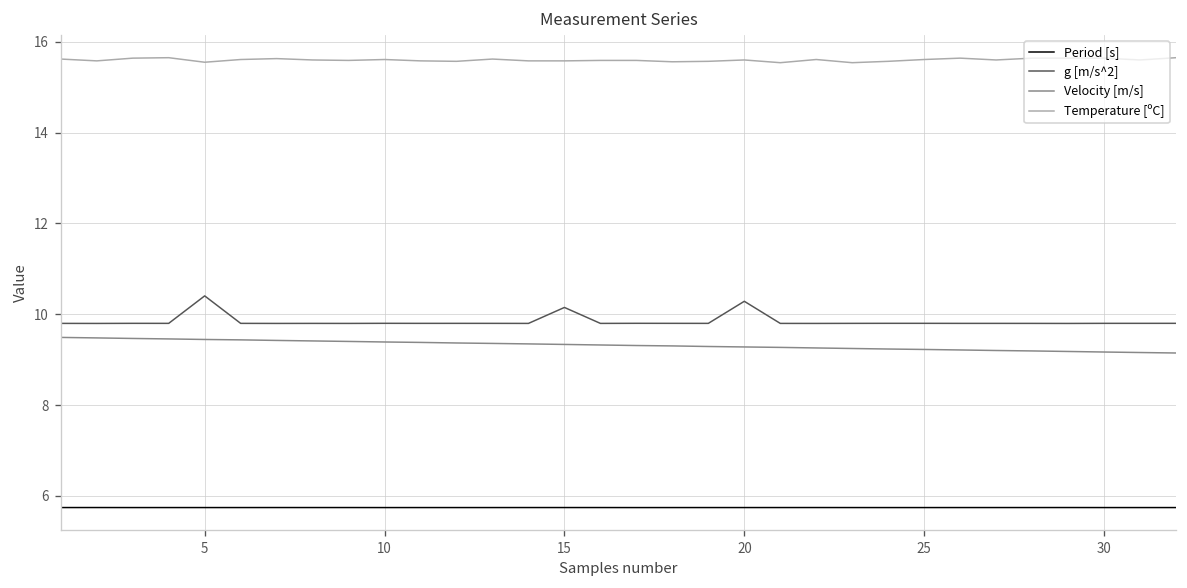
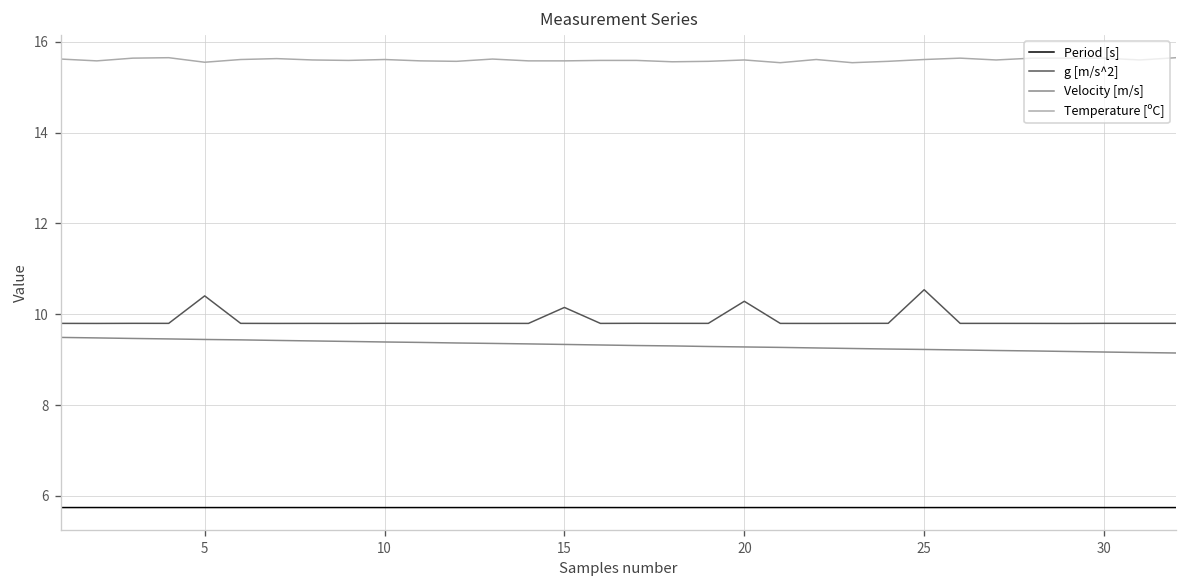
  {
    "Period [s]": {
      "5": 5.7,
      "10": 5.7,
      "15": 5.7,
      "20": 5.7,
      "25": 5.7,
      "30": 5.7
    },
    "g [m/s^2]": {
      "5": 10.4,
      "10": 9.8,
      "15": 10.2,
      "20": 10.3,
-     "25": 9.8,
+     "25": 10.5,
      "30": 9.8
    }
  }
